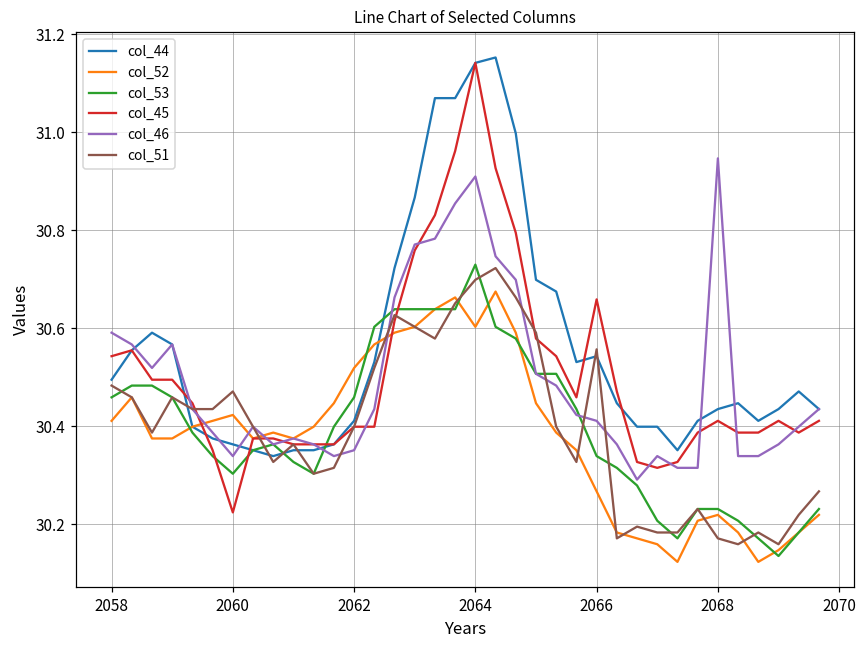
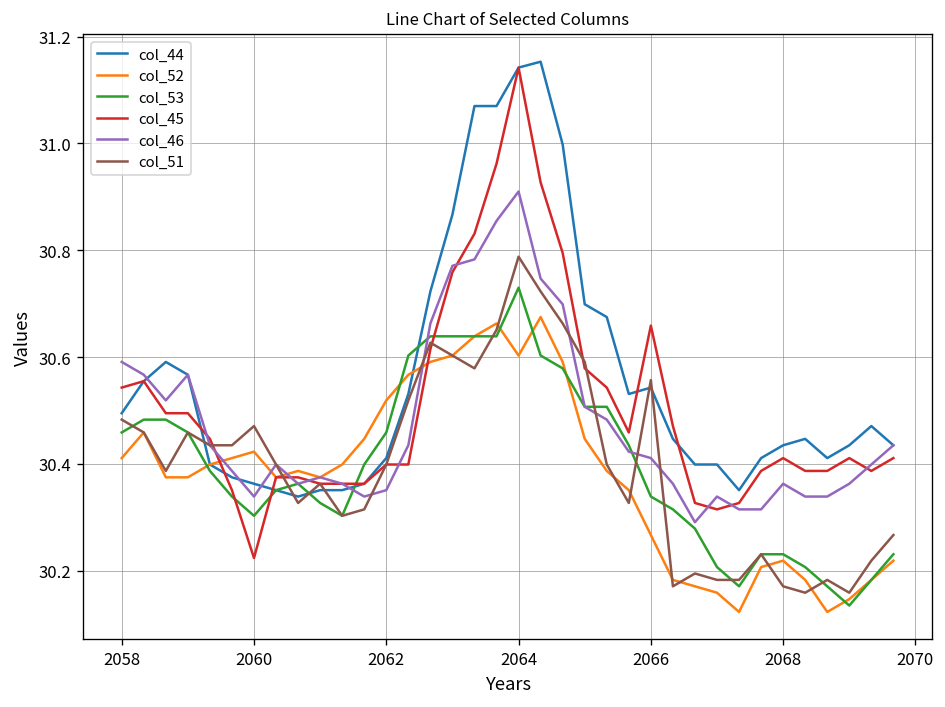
  {
    "col_44": {
      "2058": 30.50,
      "2060": 30.36,
      "2062": 30.41,
      "2066": 30.54,
      "2068": 30.44
    },
    "col_52": {
      "2058": 30.41,
      "2060": 30.42,
      "2062": 30.52,
      "2064": 30.60,
      "2066": 30.27,
      "2068": 30.22
    },
    "col_53": {
      "2058": 30.46,
      "2060": 30.30,
      "2062": 30.46,
      "2064": 30.73,
      "2066": 30.34,
      "2068": 30.23
    },
    "col_45": {
      "2058": 30.54,
      "2060": 30.22,
      "2066": 30.66,
      "2068": 30.41
    },
    "col_46": {
      "2058": 30.59,
      "2060": 30.34,
      "2062": 30.35,
      "2064": 30.91,
      "2066": 30.41,
-     "2068": 30.95
+     "2068": 30.36
    },
    "col_51": {
      "2058": 30.48,
      "2060": 30.47,
-     "2064": 30.70,
+     "2064": 30.79,
      "2066": 30.56,
      "2068": 30.17
    }
  }
